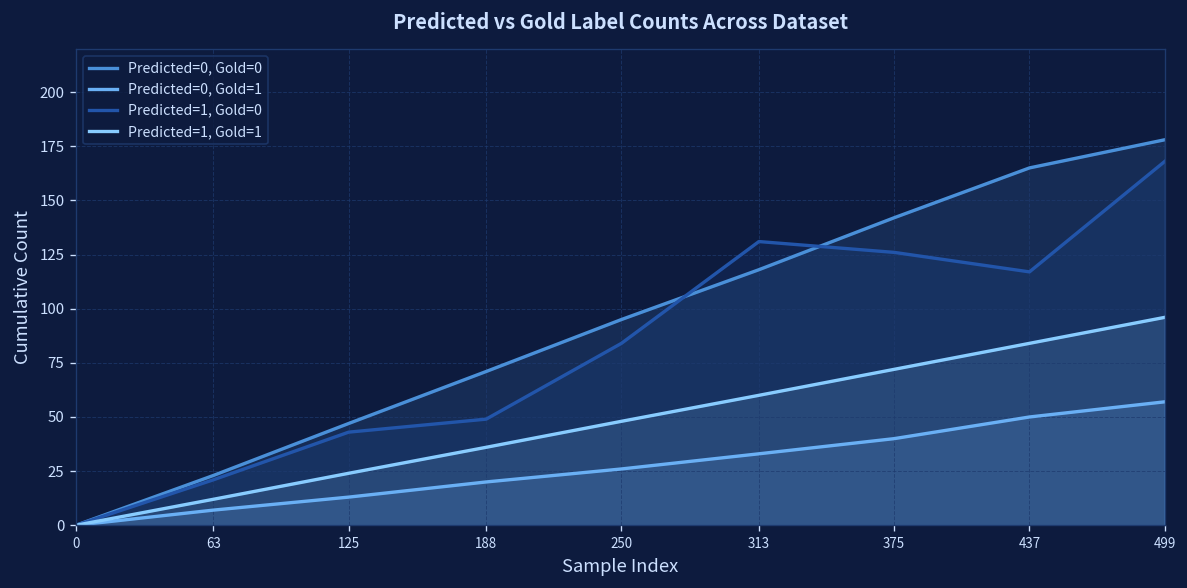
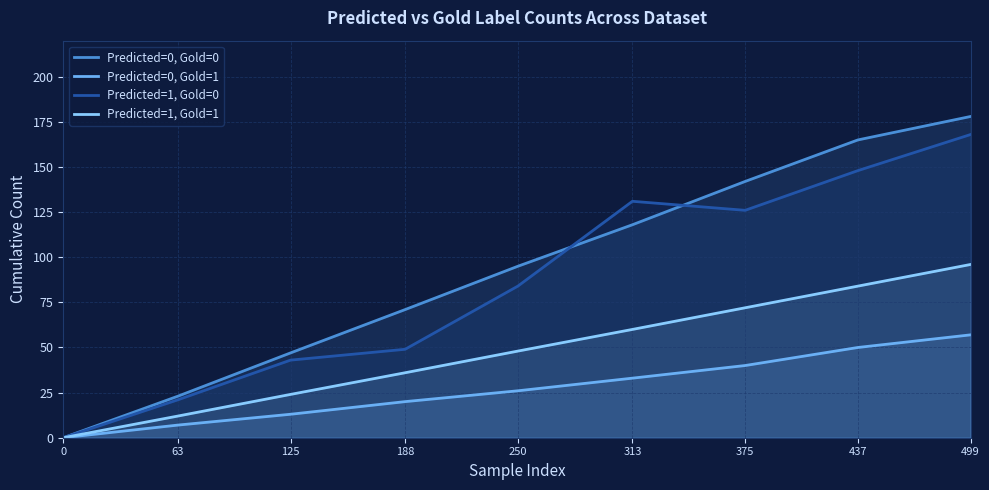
  {
    "Predicted=1, Gold=0": {
      "63": 21,
      "125": 43,
      "188": 49,
      "250": 84,
      "313": 131,
      "375": 126,
-     "437": 117,
+     "437": 148,
      "499": 168
    }
  }
